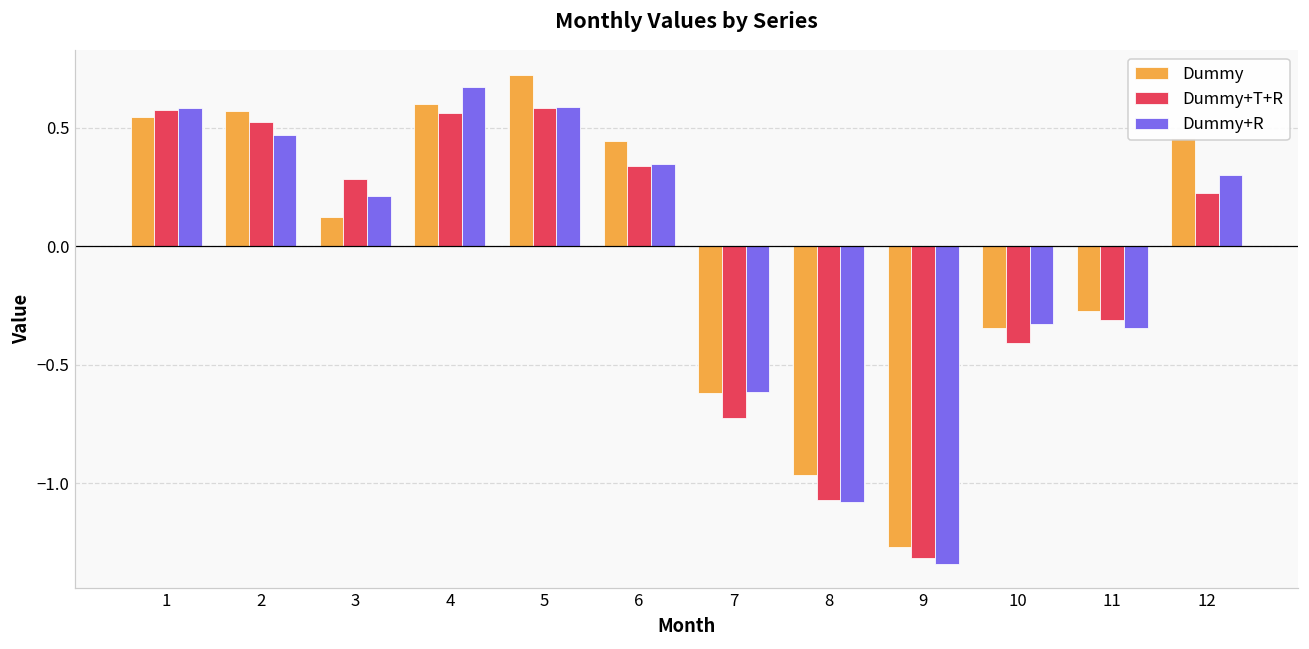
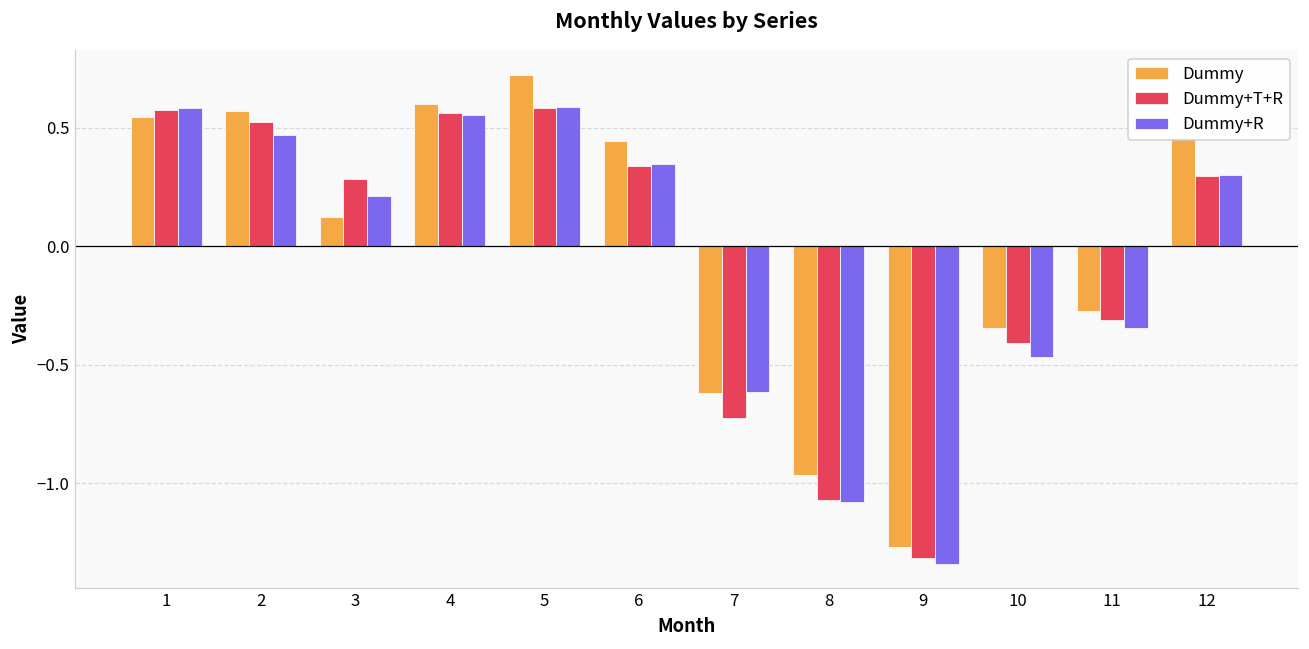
  {
    "Dummy": {
      "1": 0.54,
      "2": 0.57,
      "3": 0.12,
      "4": 0.60,
      "5": 0.72,
      "6": 0.44,
      "7": -0.62,
      "8": -0.96,
      "9": -1.27,
      "10": -0.35,
      "11": -0.27
    },
    "Dummy+T+R": {
      "1": 0.57,
      "2": 0.53,
      "3": 0.28,
      "4": 0.56,
      "5": 0.58,
      "6": 0.34,
      "7": -0.72,
      "8": -1.07,
      "9": -1.32,
      "10": -0.41,
      "11": -0.31,
-     "12": 0.23
+     "12": 0.29
    },
    "Dummy+R": {
      "1": 0.58,
      "2": 0.47,
      "3": 0.21,
-     "4": 0.67,
+     "4": 0.55,
      "5": 0.59,
      "6": 0.35,
      "7": -0.62,
      "8": -1.08,
      "9": -1.34,
-     "10": -0.33,
+     "10": -0.47,
      "11": -0.34,
      "12": 0.30
    }
  }
